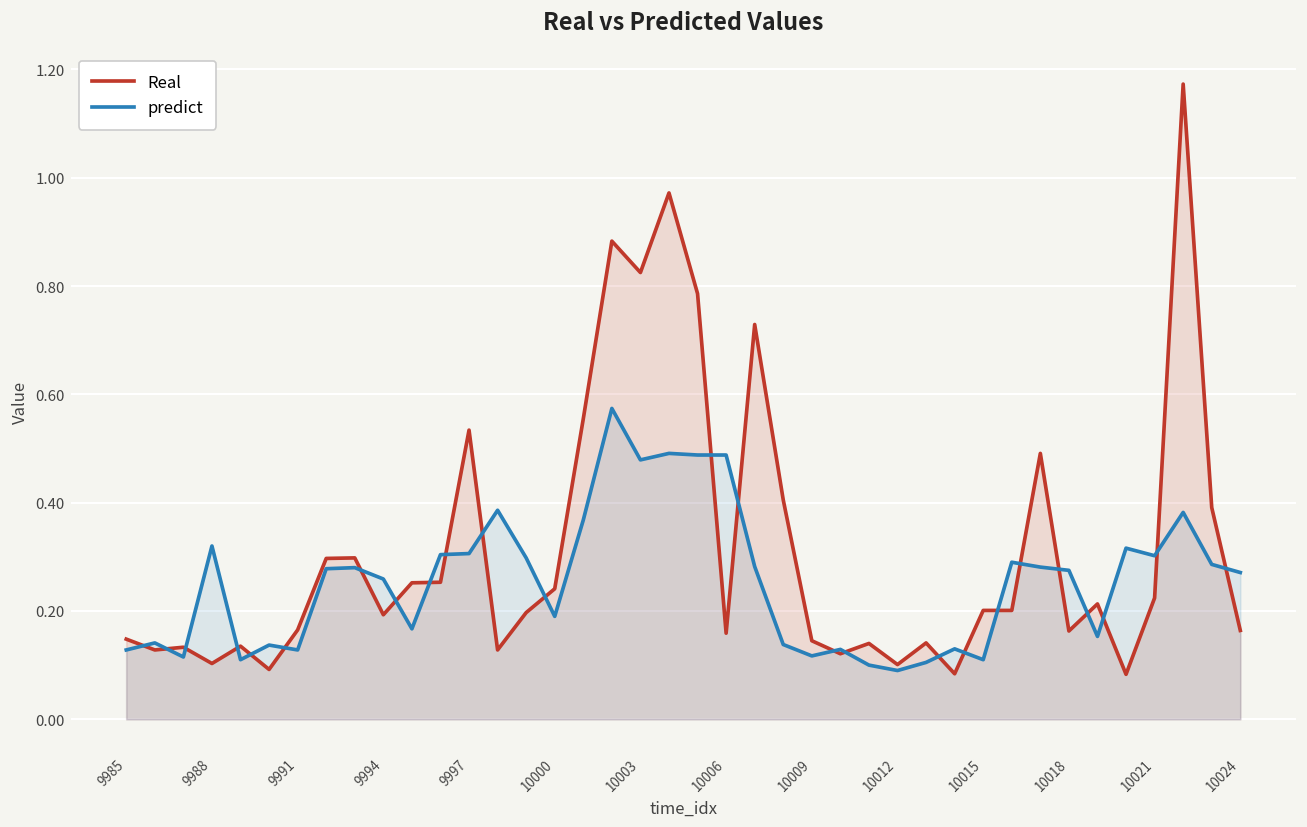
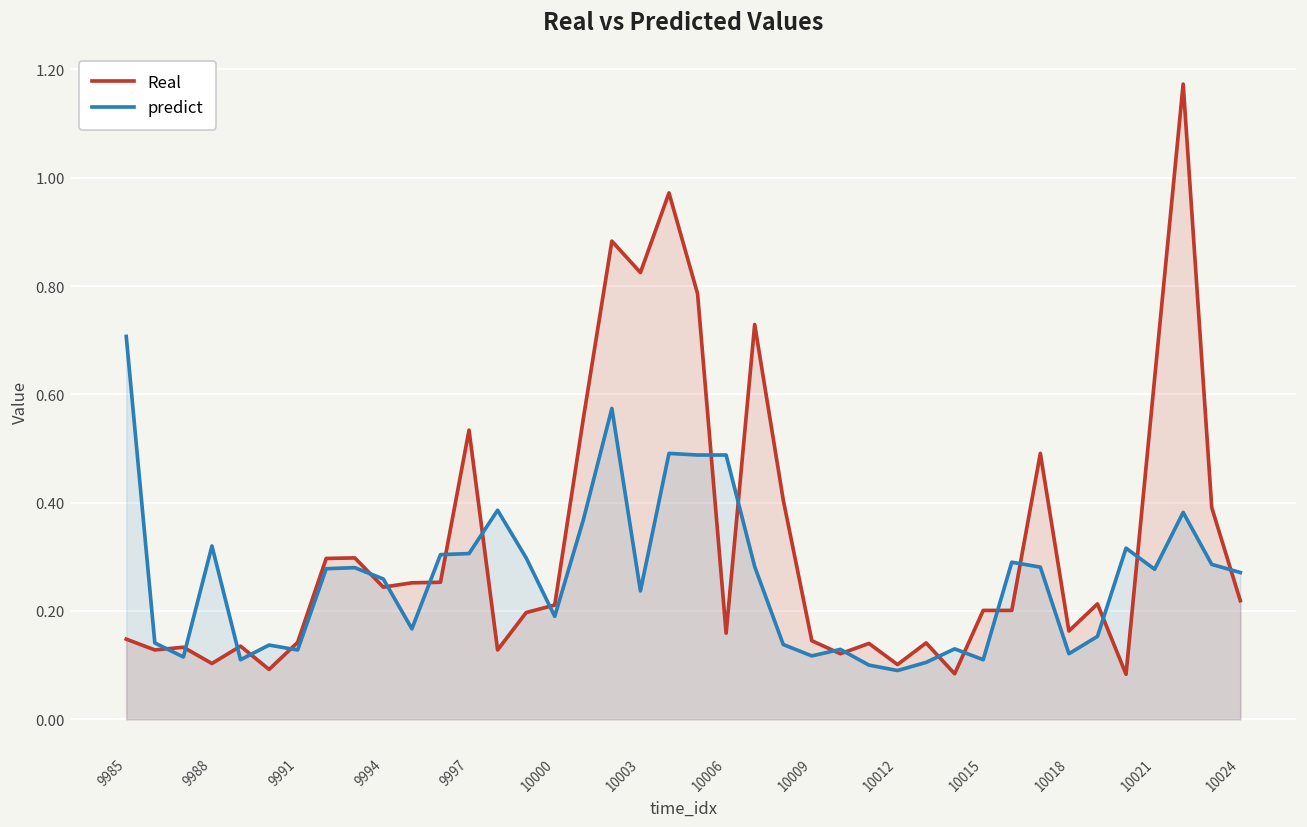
  {
    "Real": {
      "9985": 0.15,
      "9988": 0.10,
-     "9991": 0.17,
-     "9994": 0.19,
+     "9991": 0.14,
+     "9994": 0.24,
      "9997": 0.53,
-     "10000": 0.24,
+     "10000": 0.21,
      "10003": 0.83,
      "10006": 0.16,
      "10009": 0.15,
      "10012": 0.10,
      "10015": 0.20,
      "10018": 0.16,
-     "10021": 0.22,
-     "10024": 0.16
+     "10021": 0.63,
+     "10024": 0.22
    },
    "predict": {
-     "9985": 0.13,
+     "9985": 0.71,
      "9988": 0.32,
      "9991": 0.13,
      "9994": 0.26,
      "9997": 0.31,
      "10000": 0.19,
-     "10003": 0.48,
+     "10003": 0.24,
      "10006": 0.49,
      "10009": 0.12,
      "10012": 0.09,
      "10015": 0.11,
-     "10018": 0.28,
-     "10021": 0.30,
+     "10018": 0.12,
+     "10021": 0.28,
      "10024": 0.27
    }
  }
